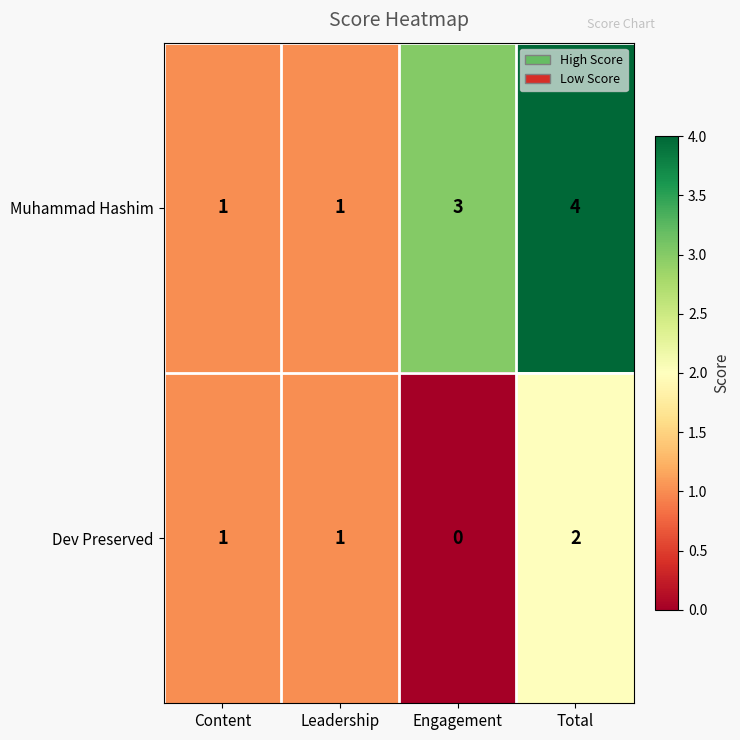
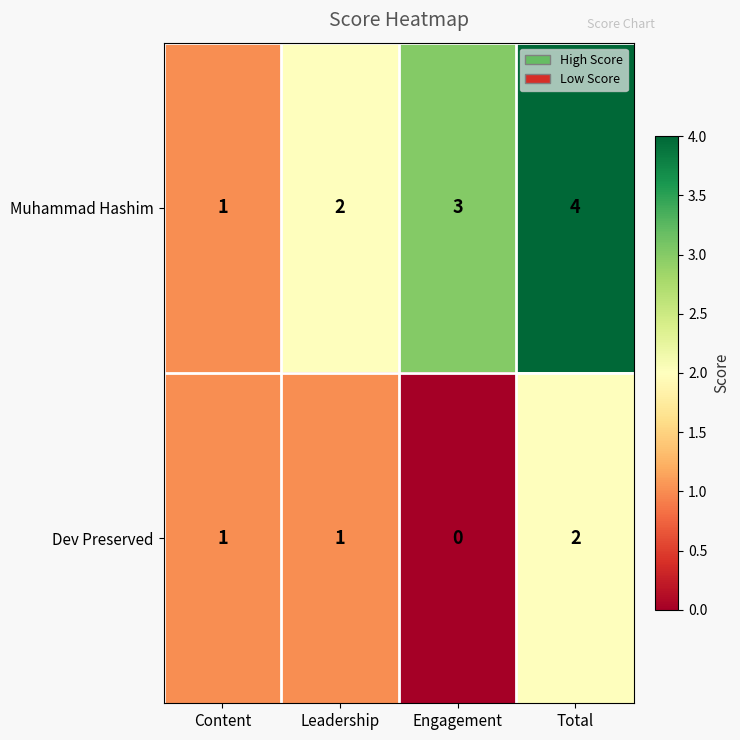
  {
    "Muhammad Hashim": {
      "Content": 1,
-     "Leadership": 1,
+     "Leadership": 2,
      "Engagement": 3,
      "Total": 4
    },
    "Dev Preserved": {
      "Content": 1,
      "Leadership": 1,
      "Engagement": 0,
      "Total": 2
    }
  }
